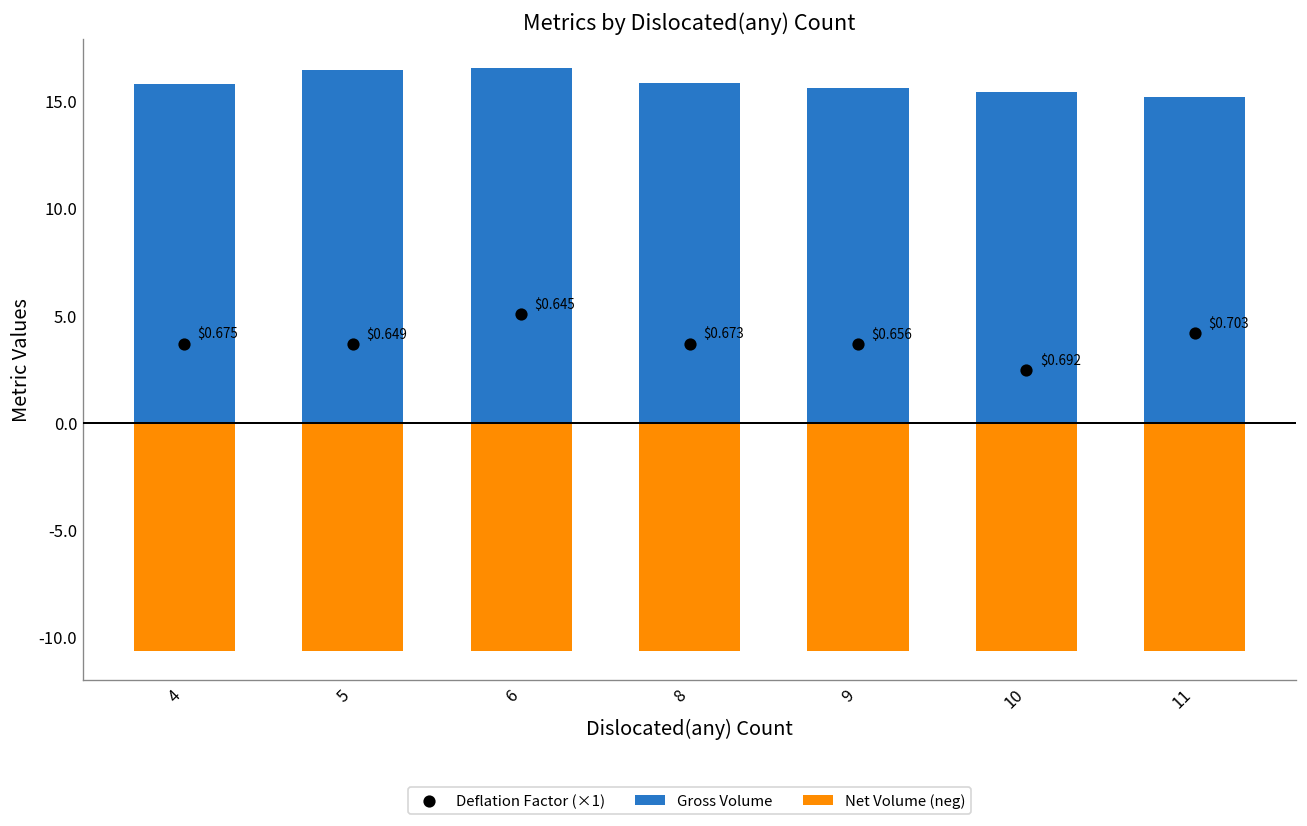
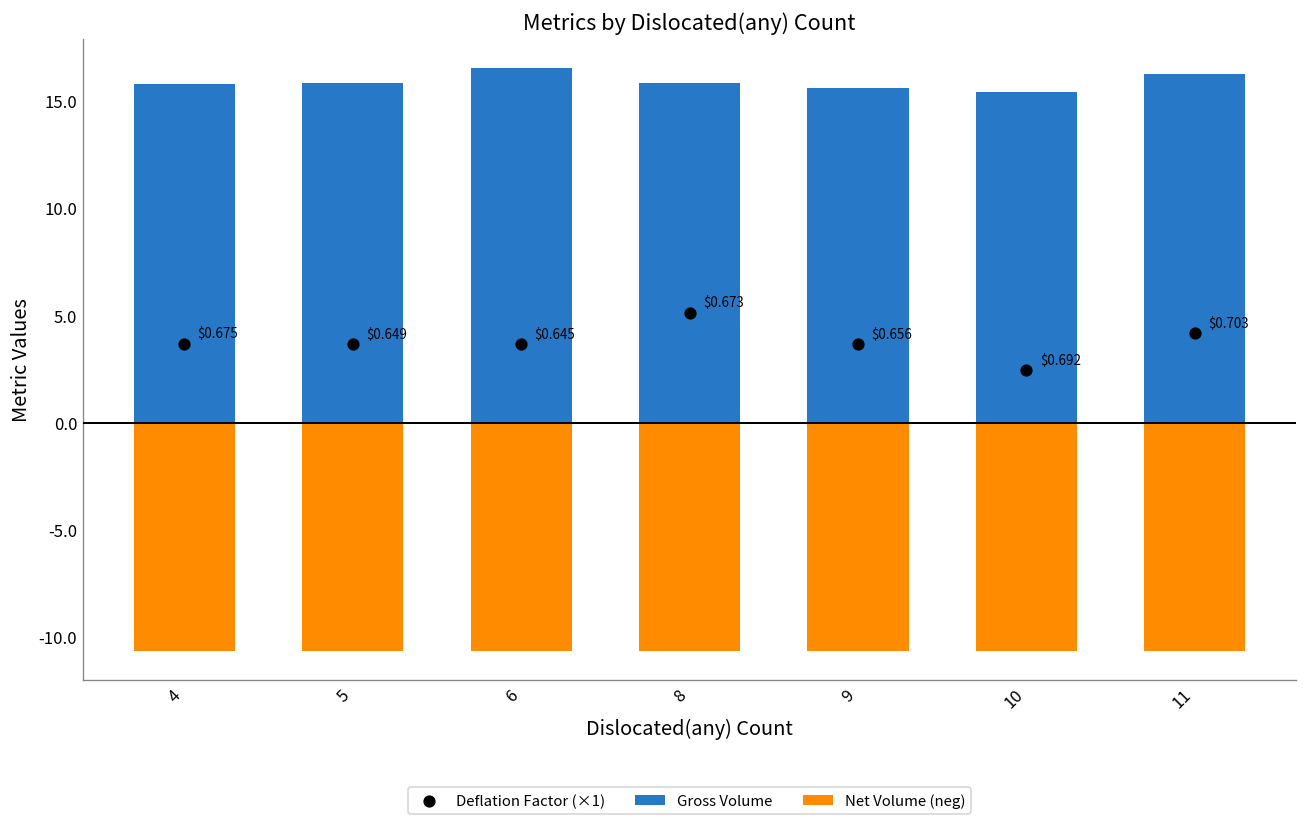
  {
    "Gross Volume": {
-     "5": 16.4,
-     "11": 15.2
+     "5": 15.8,
+     "11": 16.3
    },
    "Deflation Factor (×1)": {
-     "6": 5.0,
-     "8": 3.7
+     "6": 3.6,
+     "8": 5.1
    },
    "Net Volume (neg)": {
      "4": -10.7,
      "5": -10.7,
      "6": -10.7,
      "8": -10.7,
      "9": -10.7,
      "10": -10.7,
      "11": -10.7
    }
  }
